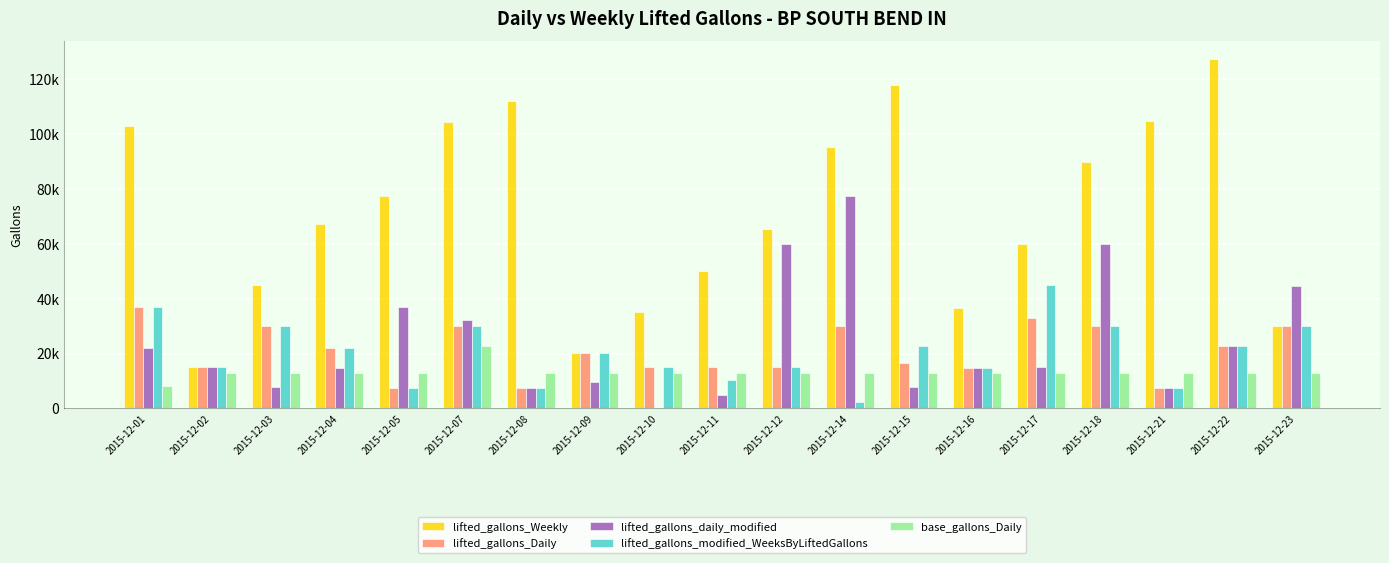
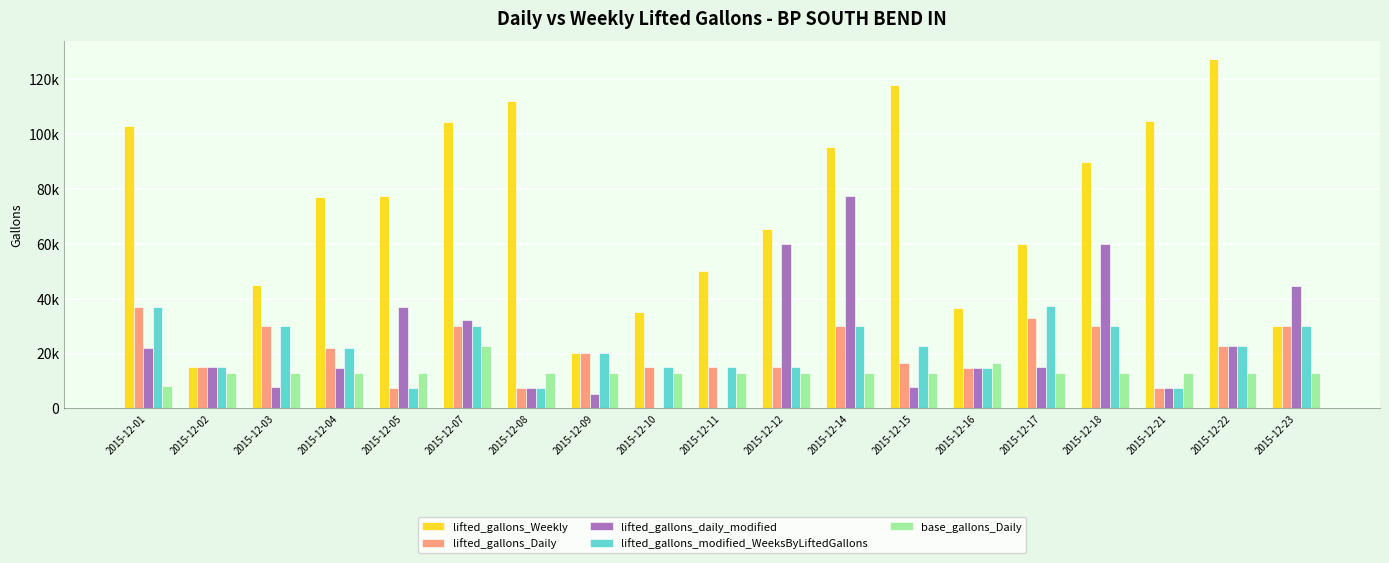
  {
    "lifted_gallons_Weekly": {
      "2015-12-01": 103000,
      "2015-12-02": 15000,
      "2015-12-03": 45000,
-     "2015-12-04": 67000,
+     "2015-12-04": 77000,
      "2015-12-05": 78000,
      "2015-12-07": 105000,
      "2015-12-08": 112000,
      "2015-12-09": 20000,
      "2015-12-10": 35000,
      "2015-12-11": 50000,
      "2015-12-12": 65000,
      "2015-12-14": 95000,
      "2015-12-15": 118000,
      "2015-12-16": 37000,
      "2015-12-17": 60000,
      "2015-12-18": 90000,
      "2015-12-21": 105000,
      "2015-12-22": 127000,
      "2015-12-23": 30000
    },
    "lifted_gallons_Daily": {
      "2015-12-01": 37000,
      "2015-12-02": 15000,
      "2015-12-03": 30000,
      "2015-12-04": 22000,
      "2015-12-05": 8000,
      "2015-12-07": 30000,
      "2015-12-08": 8000,
      "2015-12-09": 20000,
      "2015-12-10": 15000,
      "2015-12-11": 15000,
      "2015-12-12": 15000,
      "2015-12-14": 30000,
      "2015-12-15": 17000,
      "2015-12-16": 15000,
      "2015-12-17": 33000,
      "2015-12-18": 30000,
      "2015-12-21": 7000,
      "2015-12-22": 23000,
      "2015-12-23": 30000
    },
    "lifted_gallons_daily_modified": {
      "2015-12-01": 22000,
      "2015-12-02": 15000,
      "2015-12-03": 8000,
      "2015-12-04": 15000,
      "2015-12-05": 37000,
      "2015-12-07": 32000,
      "2015-12-08": 8000,
-     "2015-12-09": 10000,
-     "2015-12-11": 5000,
+     "2015-12-09": 5000,
+     "2015-12-11": 0,
      "2015-12-12": 60000,
      "2015-12-14": 78000,
      "2015-12-15": 8000,
      "2015-12-16": 15000,
      "2015-12-17": 15000,
      "2015-12-18": 60000,
      "2015-12-21": 7000,
      "2015-12-22": 23000,
      "2015-12-23": 45000
    },
    "lifted_gallons_modified_WeeksByLiftedGallons": {
      "2015-12-01": 37000,
      "2015-12-02": 15000,
      "2015-12-03": 30000,
      "2015-12-04": 22000,
      "2015-12-05": 8000,
      "2015-12-07": 30000,
      "2015-12-08": 8000,
      "2015-12-09": 20000,
      "2015-12-10": 15000,
-     "2015-12-11": 10000,
+     "2015-12-11": 15000,
      "2015-12-12": 15000,
-     "2015-12-14": 2000,
+     "2015-12-14": 30000,
      "2015-12-15": 23000,
      "2015-12-16": 15000,
-     "2015-12-17": 45000,
+     "2015-12-17": 37000,
      "2015-12-18": 30000,
      "2015-12-21": 7000,
      "2015-12-22": 23000,
      "2015-12-23": 30000
    },
    "base_gallons_Daily": {
      "2015-12-01": 8000,
      "2015-12-02": 13000,
      "2015-12-03": 13000,
      "2015-12-04": 13000,
      "2015-12-05": 13000,
      "2015-12-07": 23000,
      "2015-12-08": 13000,
      "2015-12-09": 13000,
      "2015-12-10": 13000,
      "2015-12-11": 13000,
      "2015-12-12": 13000,
      "2015-12-14": 13000,
      "2015-12-15": 13000,
-     "2015-12-16": 13000,
+     "2015-12-16": 16000,
      "2015-12-17": 13000,
      "2015-12-18": 13000,
      "2015-12-21": 13000,
      "2015-12-22": 13000,
      "2015-12-23": 13000
    }
  }
